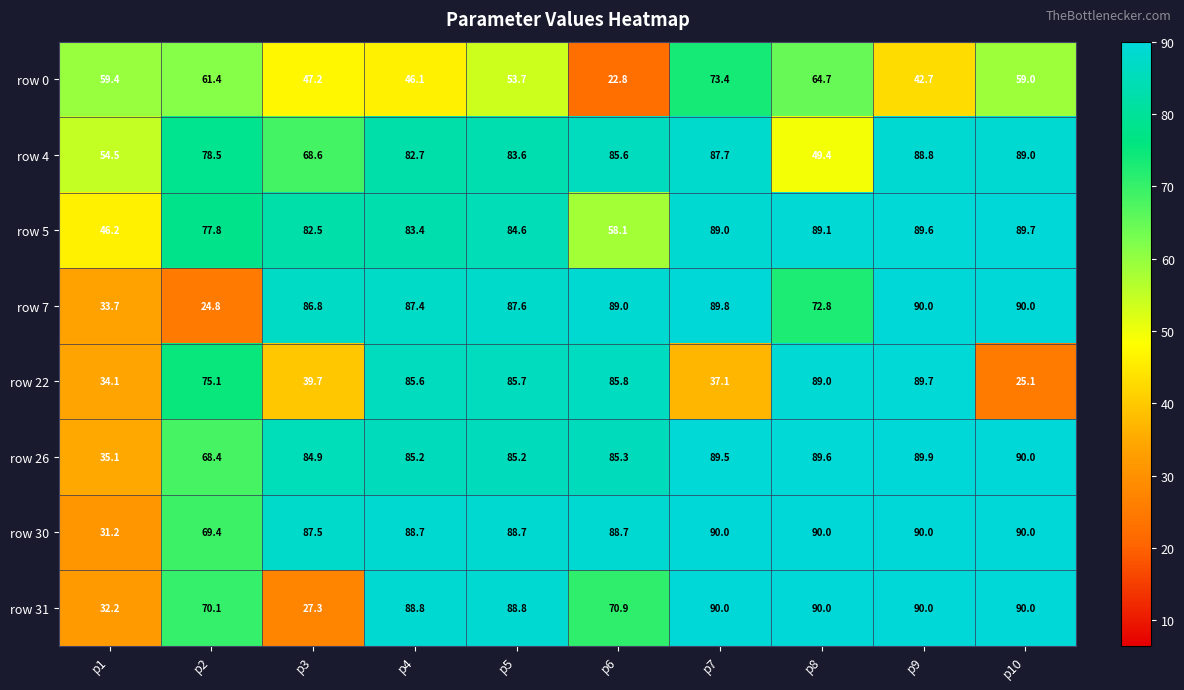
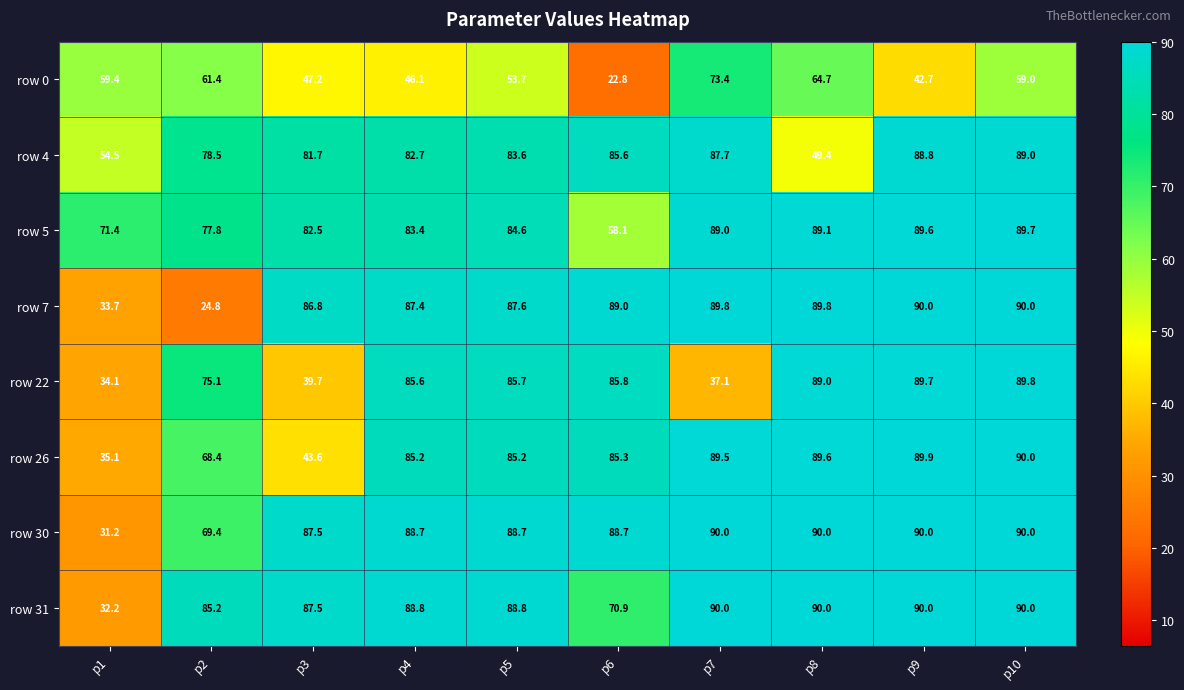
  {
    "row 0": {
      "p1": 59.4,
      "p2": 61.4,
      "p3": 47.2,
      "p4": 46.1,
      "p5": 53.7,
      "p6": 22.8,
      "p7": 73.4,
      "p8": 64.7,
      "p9": 42.7,
      "p10": 59.0
    },
    "row 4": {
      "p1": 54.5,
      "p2": 78.5,
-     "p3": 68.6,
+     "p3": 81.7,
      "p4": 82.7,
      "p5": 83.6,
      "p6": 85.6,
      "p7": 87.7,
      "p8": 49.4,
      "p9": 88.8,
      "p10": 89.0
    },
    "row 5": {
-     "p1": 46.2,
+     "p1": 71.4,
      "p2": 77.8,
      "p3": 82.5,
      "p4": 83.4,
      "p5": 84.6,
      "p6": 58.1,
      "p7": 89.0,
      "p8": 89.1,
      "p9": 89.6,
      "p10": 89.7
    },
    "row 7": {
      "p1": 33.7,
      "p2": 24.8,
      "p3": 86.8,
      "p4": 87.4,
      "p5": 87.6,
      "p6": 89.0,
      "p7": 89.8,
-     "p8": 72.8,
+     "p8": 89.8,
      "p9": 90.0,
      "p10": 90.0
    },
    "row 22": {
      "p1": 34.1,
      "p2": 75.1,
      "p3": 39.7,
      "p4": 85.6,
      "p5": 85.7,
      "p6": 85.8,
      "p7": 37.1,
      "p8": 89.0,
      "p9": 89.7,
-     "p10": 25.1
+     "p10": 89.8
    },
    "row 26": {
      "p1": 35.1,
      "p2": 68.4,
-     "p3": 84.9,
+     "p3": 43.6,
      "p4": 85.2,
      "p5": 85.2,
      "p6": 85.3,
      "p7": 89.5,
      "p8": 89.6,
      "p9": 89.9,
      "p10": 90.0
    },
    "row 30": {
      "p1": 31.2,
      "p2": 69.4,
      "p3": 87.5,
      "p4": 88.7,
      "p5": 88.7,
      "p6": 88.7,
      "p7": 90.0,
      "p8": 90.0,
      "p9": 90.0,
      "p10": 90.0
    },
    "row 31": {
      "p1": 32.2,
-     "p2": 70.1,
-     "p3": 27.3,
+     "p2": 85.2,
+     "p3": 87.5,
      "p4": 88.8,
      "p5": 88.8,
      "p6": 70.9,
      "p7": 90.0,
      "p8": 90.0,
      "p9": 90.0,
      "p10": 90.0
    }
  }
